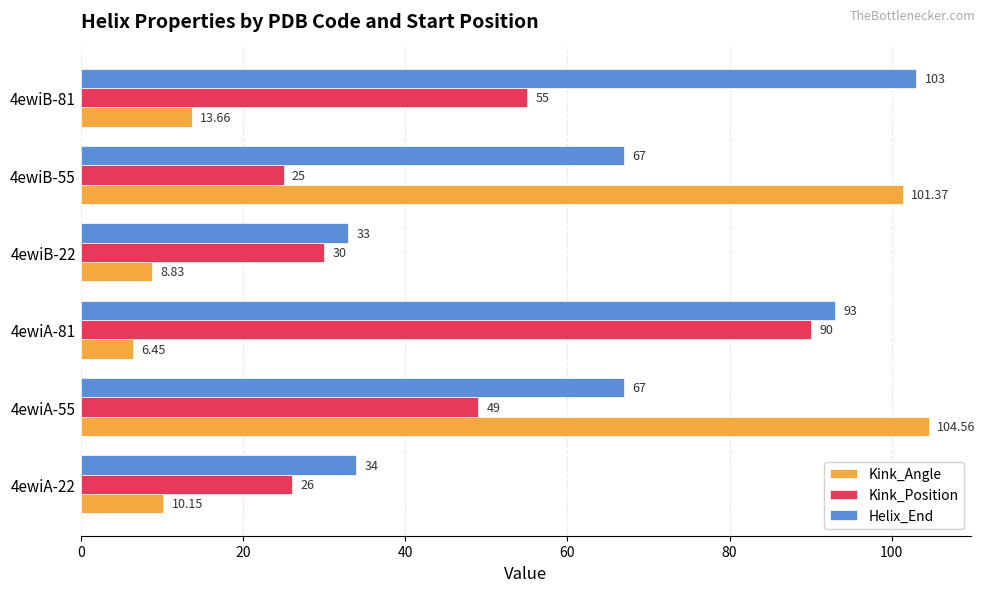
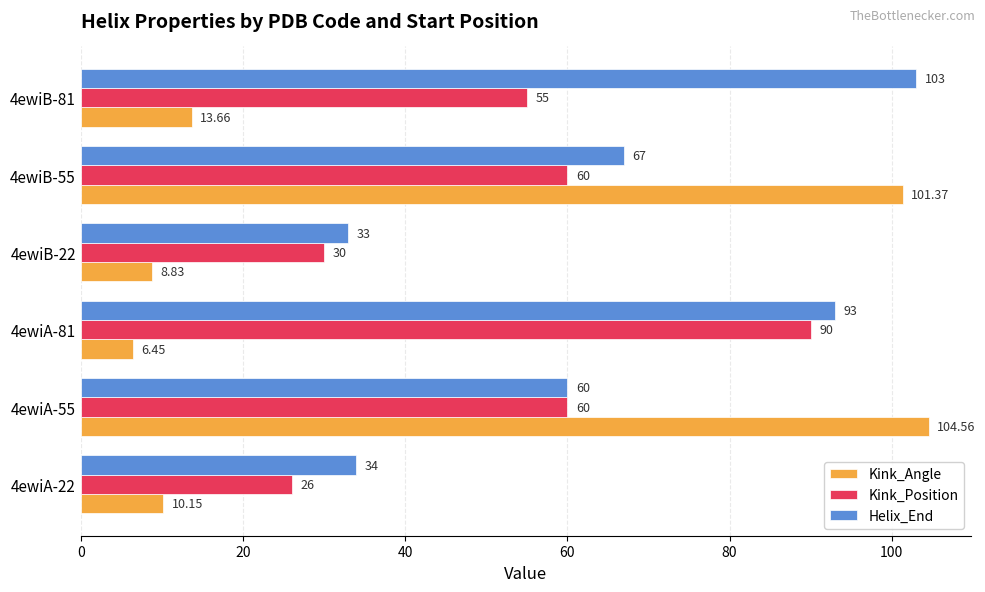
  {
    "Kink_Angle": {
      "4ewiB-81": 13.66,
      "4ewiB-55": 101.37,
      "4ewiB-22": 8.83,
      "4ewiA-81": 6.45,
      "4ewiA-55": 104.56,
      "4ewiA-22": 10.15
    },
    "Kink_Position": {
      "4ewiB-81": 55,
-     "4ewiB-55": 25,
+     "4ewiB-55": 60,
      "4ewiB-22": 30,
      "4ewiA-81": 90,
-     "4ewiA-55": 49,
+     "4ewiA-55": 60,
      "4ewiA-22": 26
    },
    "Helix_End": {
      "4ewiB-81": 103,
      "4ewiB-55": 67,
      "4ewiB-22": 33,
      "4ewiA-81": 93,
-     "4ewiA-55": 67,
+     "4ewiA-55": 60,
      "4ewiA-22": 34
    }
  }
